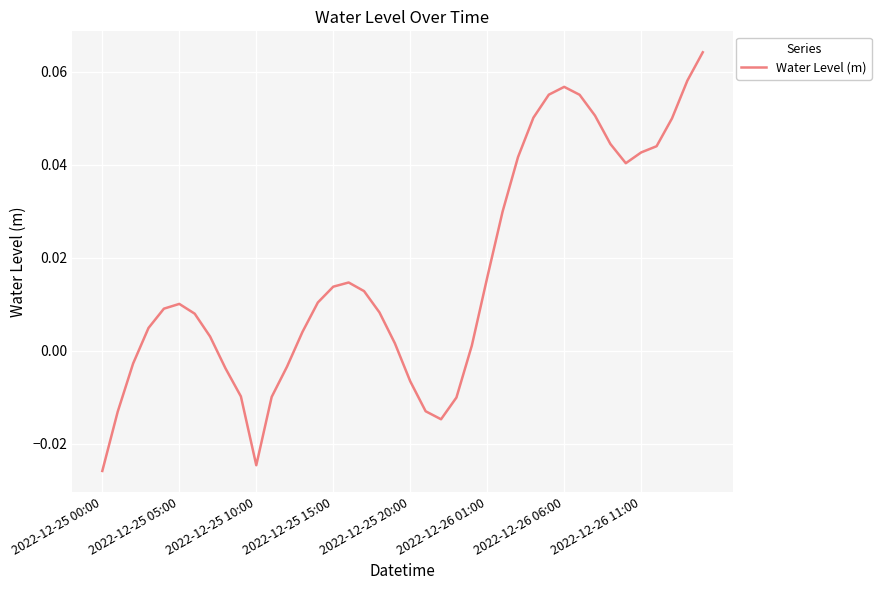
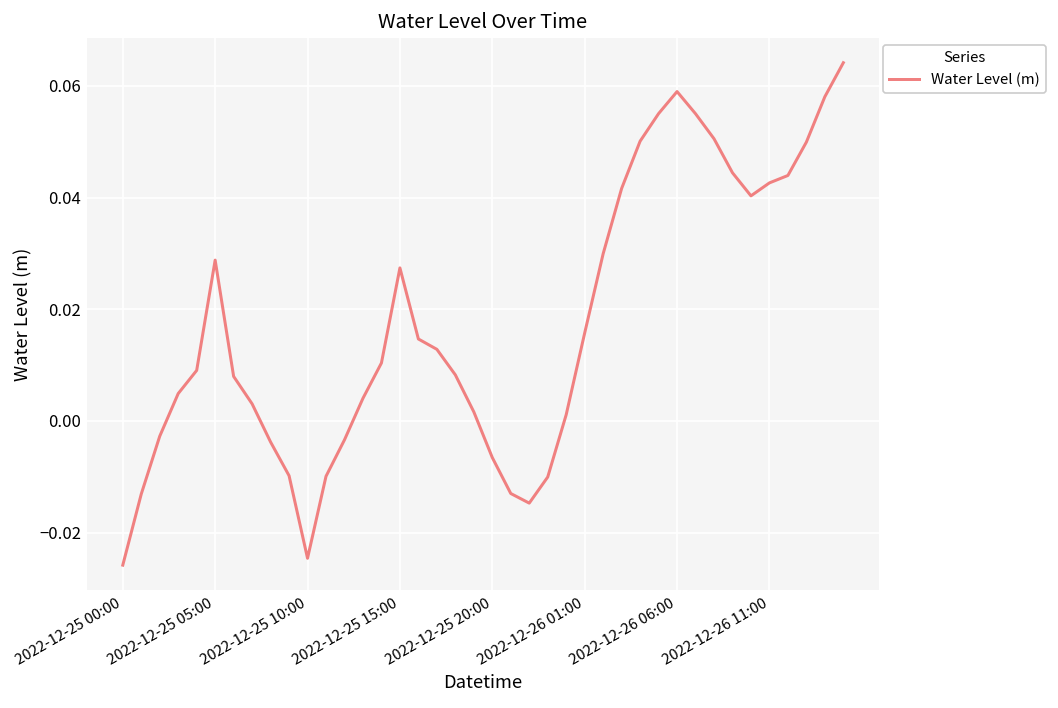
  {
    "2022-12-25 00:00": -0.026,
-   "2022-12-25 05:00": 0.010,
+   "2022-12-25 05:00": 0.029,
    "2022-12-25 10:00": -0.025,
-   "2022-12-25 15:00": 0.014,
+   "2022-12-25 15:00": 0.027,
    "2022-12-25 20:00": -0.007,
    "2022-12-26 01:00": 0.016,
-   "2022-12-26 06:00": 0.057,
+   "2022-12-26 06:00": 0.059,
    "2022-12-26 11:00": 0.043
  }
